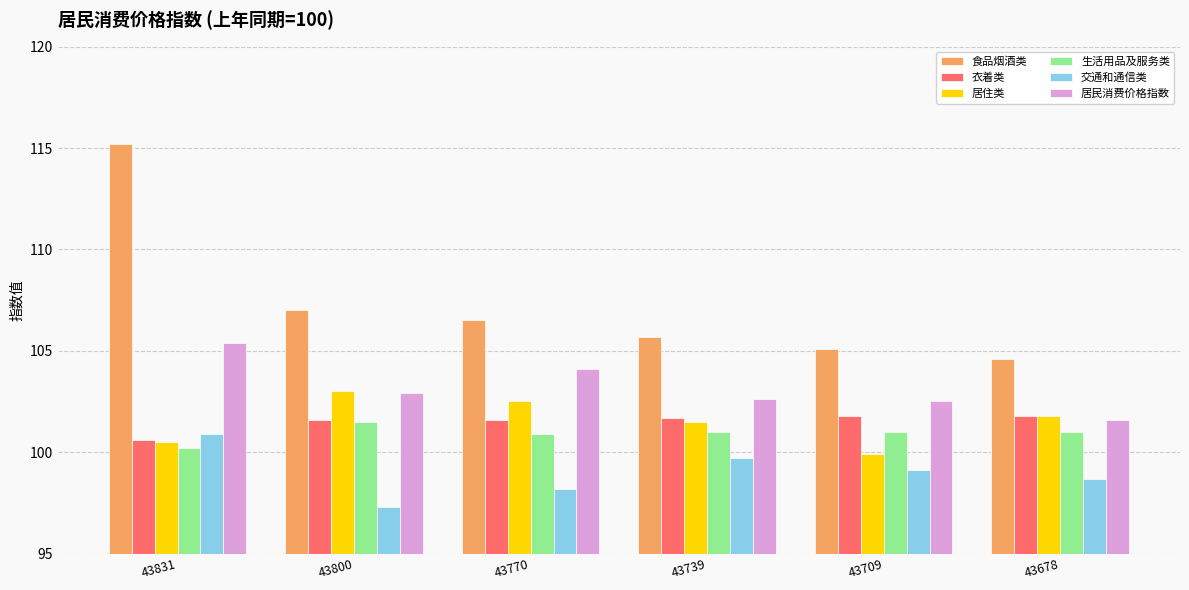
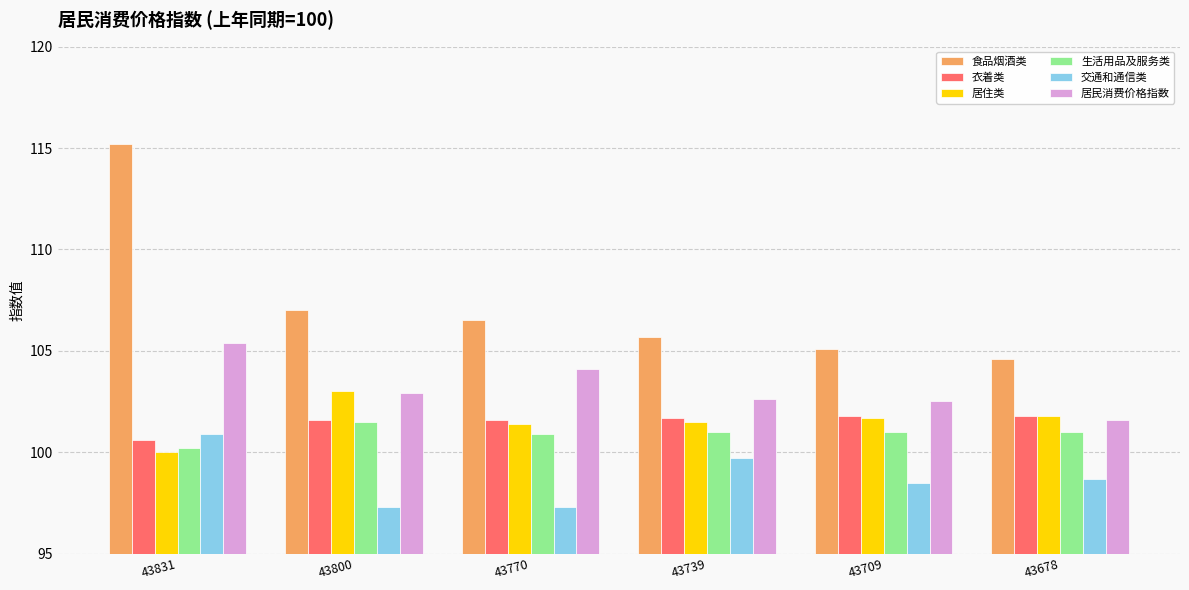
  {
    "居住类": {
-     "43831": 100.5,
+     "43831": 100.0,
      "43800": 103.0,
-     "43770": 102.5,
+     "43770": 101.4,
      "43739": 101.5,
-     "43709": 99.9,
+     "43709": 101.7,
      "43678": 101.8
    },
    "生活用品及服务类": {
      "43831": 100.2,
      "43800": 101.5,
      "43770": 100.9,
      "43739": 101.0,
      "43709": 101.0,
      "43678": 101.0
    },
    "交通和通信类": {
      "43831": 100.9,
      "43800": 97.3,
-     "43770": 98.2,
+     "43770": 97.3,
      "43739": 99.7,
-     "43709": 99.1,
+     "43709": 98.5,
      "43678": 98.7
    },
    "居民消费价格指数": {
      "43831": 105.4,
      "43800": 102.9,
      "43770": 104.1,
      "43739": 102.6,
      "43709": 102.5,
      "43678": 101.6
    }
  }
